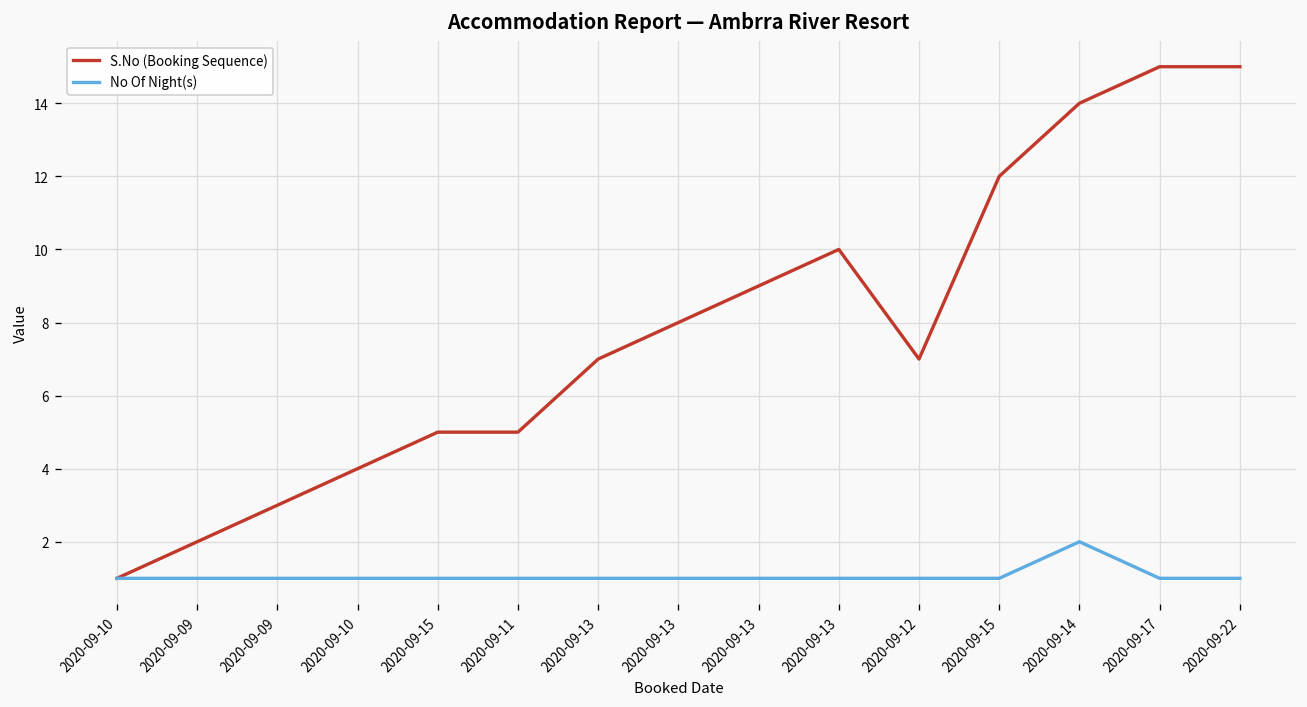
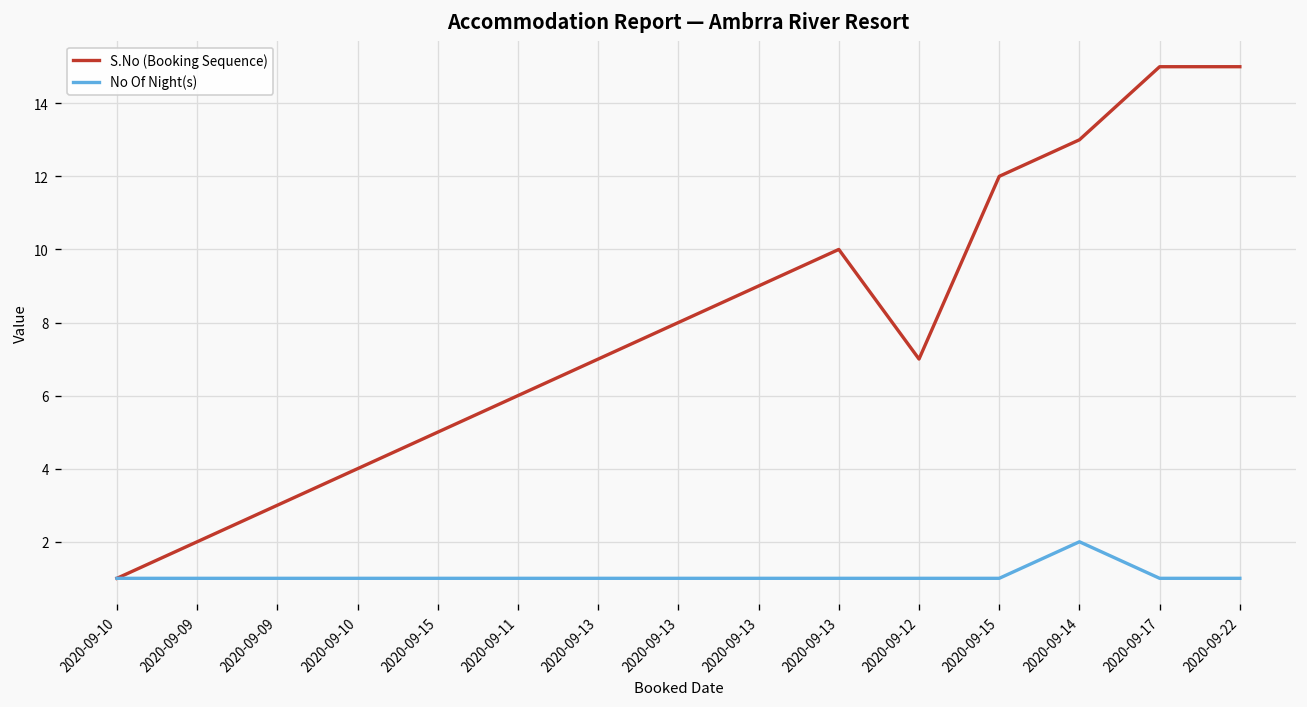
  {
    "S.No (Booking Sequence)": {
-     "2020-09-11": 5,
+     "2020-09-11": 6,
      "2020-09-12": 7,
-     "2020-09-14": 14,
+     "2020-09-14": 13,
      "2020-09-17": 15,
      "2020-09-22": 15
    },
    "No Of Night(s)": {
      "2020-09-11": 1,
      "2020-09-12": 1,
      "2020-09-14": 2,
      "2020-09-17": 1,
      "2020-09-22": 1
    }
  }
